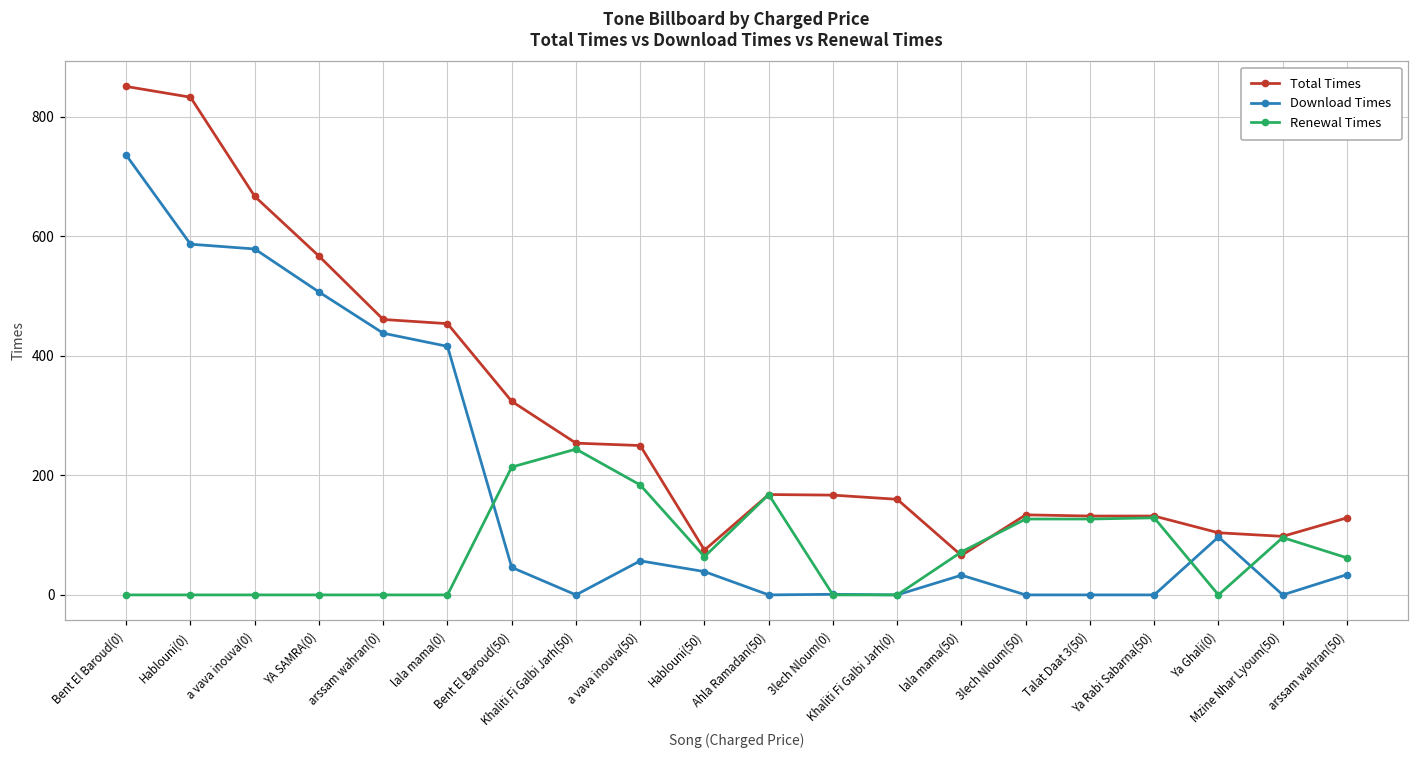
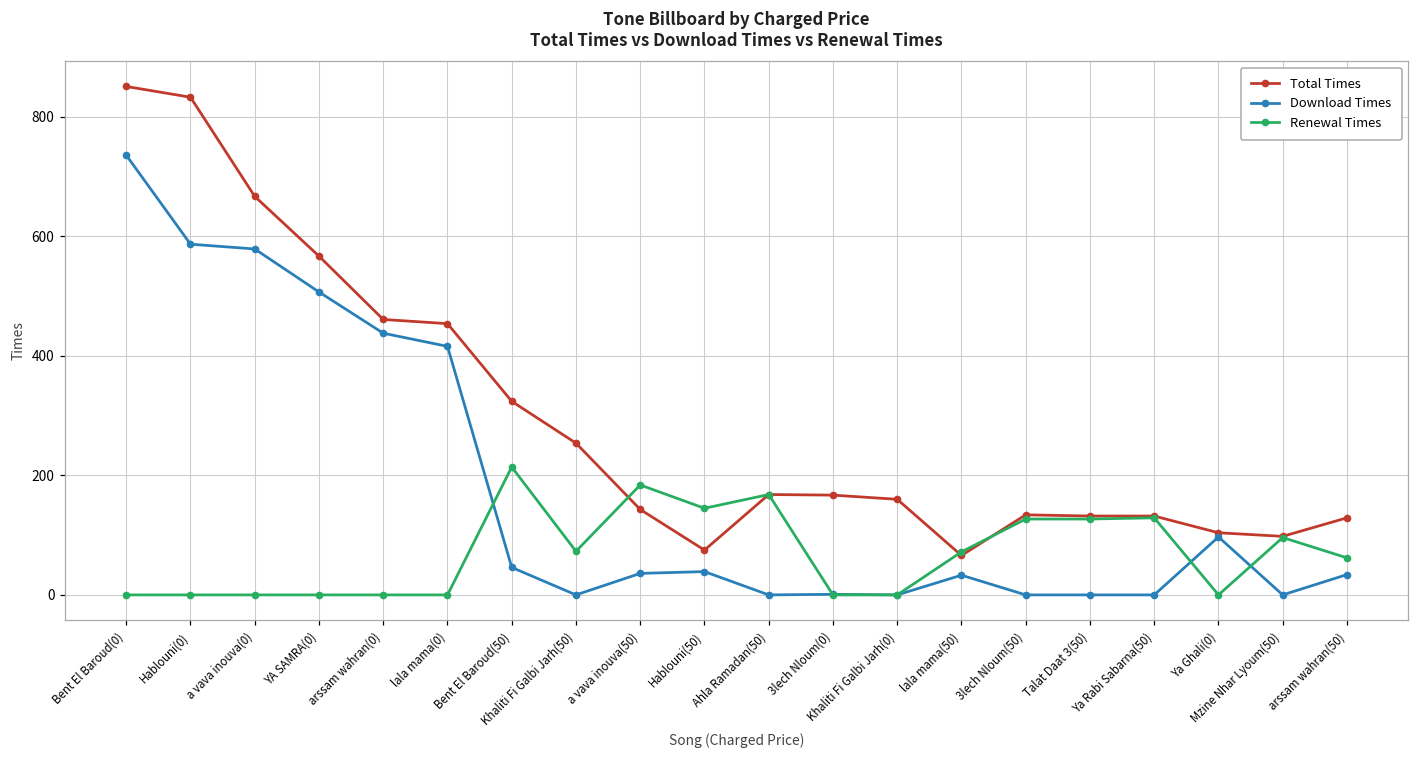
  {
    "Total Times": {
      "Bent El Baroud(0)": 850,
      "Hablouni(0)": 830,
      "a vava inouva(0)": 670,
      "YA SAMRA(0)": 570,
      "arssam wahran(0)": 460,
      "lala mama(0)": 450,
      "Bent El Baroud(50)": 320,
      "Khaliti Fi Galbi Jarh(50)": 250,
-     "a vava inouva(50)": 250,
+     "a vava inouva(50)": 140,
      "Hablouni(50)": 80,
      "3lech Nloum(0)": 170,
      "Khaliti Fi Galbi Jarh(0)": 160,
      "lala mama(50)": 70,
      "3lech Nloum(50)": 130,
      "Talat Daat 3(50)": 130,
      "Ya Ghali(0)": 100,
      "arssam wahran(50)": 130
    },
    "Download Times": {
      "Bent El Baroud(0)": 740,
      "Hablouni(0)": 590,
      "a vava inouva(0)": 580,
      "YA SAMRA(0)": 510,
      "arssam wahran(0)": 440,
      "lala mama(0)": 420,
      "Bent El Baroud(50)": 50,
      "Khaliti Fi Galbi Jarh(50)": 0,
-     "a vava inouva(50)": 60,
+     "a vava inouva(50)": 40,
      "Hablouni(50)": 40,
      "Ahla Ramadan(50)": 0,
      "lala mama(50)": 30,
      "3lech Nloum(50)": 0,
      "Talat Daat 3(50)": 0,
      "Ya Rabi Sabarna(50)": 0,
      "Ya Ghali(0)": 100,
      "Mzine Nhar Lyoum(50)": 0,
      "arssam wahran(50)": 30
    },
    "Renewal Times": {
      "Bent El Baroud(0)": 0,
      "Hablouni(0)": 0,
      "a vava inouva(0)": 0,
      "YA SAMRA(0)": 0,
      "arssam wahran(0)": 0,
      "lala mama(0)": 0,
      "Bent El Baroud(50)": 210,
-     "Khaliti Fi Galbi Jarh(50)": 240,
+     "Khaliti Fi Galbi Jarh(50)": 70,
      "a vava inouva(50)": 180,
-     "Hablouni(50)": 60,
+     "Hablouni(50)": 150,
      "lala mama(50)": 70,
      "3lech Nloum(50)": 130,
      "Talat Daat 3(50)": 130,
      "Ya Ghali(0)": 0,
      "arssam wahran(50)": 60
    }
  }
